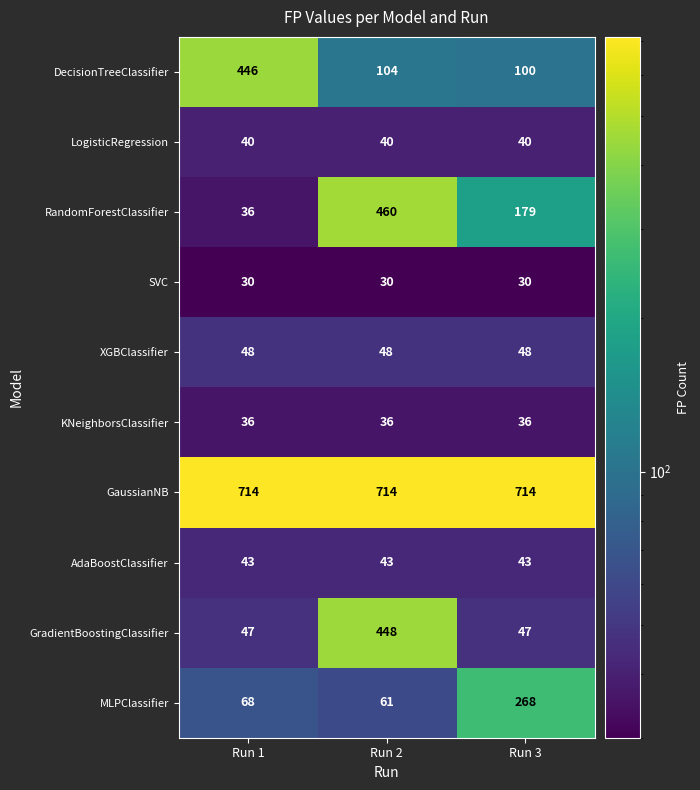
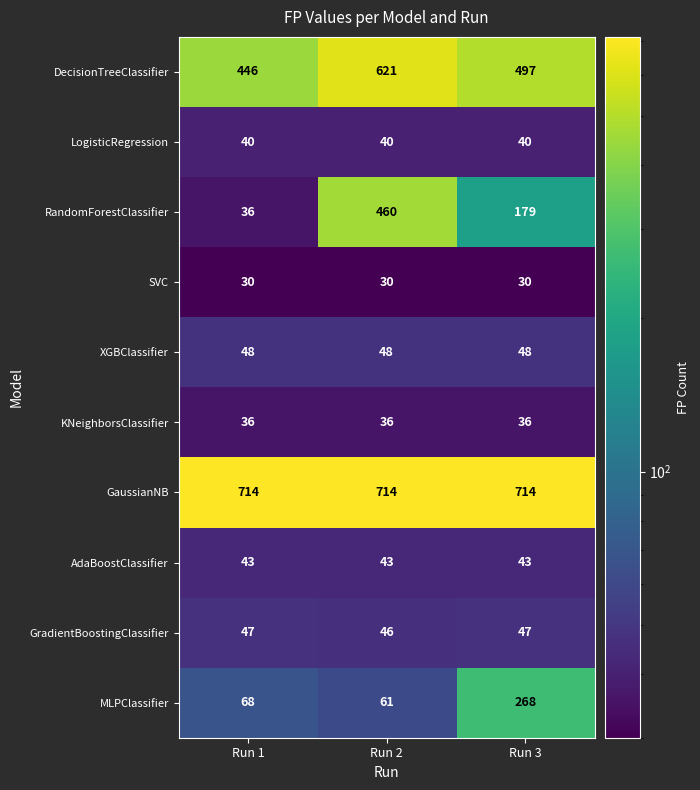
  {
    "DecisionTreeClassifier": {
      "Run 1": 446,
-     "Run 2": 104,
-     "Run 3": 100
+     "Run 2": 621,
+     "Run 3": 497
    },
    "LogisticRegression": {
      "Run 1": 40,
      "Run 2": 40,
      "Run 3": 40
    },
    "RandomForestClassifier": {
      "Run 1": 36,
      "Run 2": 460,
      "Run 3": 179
    },
    "SVC": {
      "Run 1": 30,
      "Run 2": 30,
      "Run 3": 30
    },
    "XGBClassifier": {
      "Run 1": 48,
      "Run 2": 48,
      "Run 3": 48
    },
    "KNeighborsClassifier": {
      "Run 1": 36,
      "Run 2": 36,
      "Run 3": 36
    },
    "GaussianNB": {
      "Run 1": 714,
      "Run 2": 714,
      "Run 3": 714
    },
    "AdaBoostClassifier": {
      "Run 1": 43,
      "Run 2": 43,
      "Run 3": 43
    },
    "GradientBoostingClassifier": {
      "Run 1": 47,
-     "Run 2": 448,
+     "Run 2": 46,
      "Run 3": 47
    },
    "MLPClassifier": {
      "Run 1": 68,
      "Run 2": 61,
      "Run 3": 268
    }
  }
